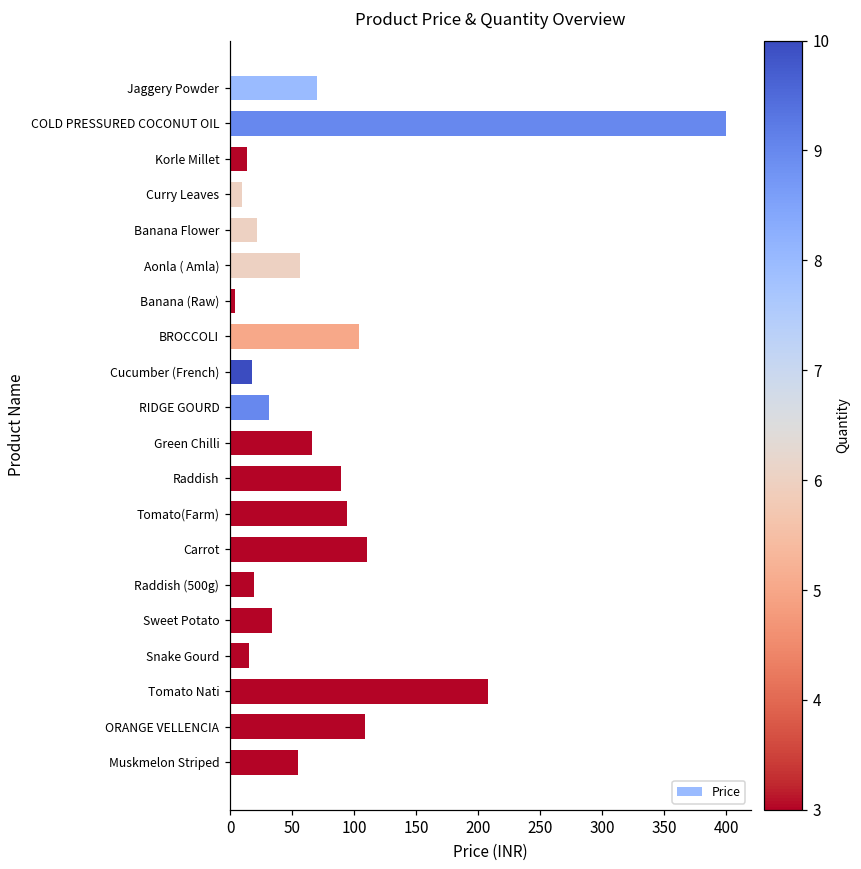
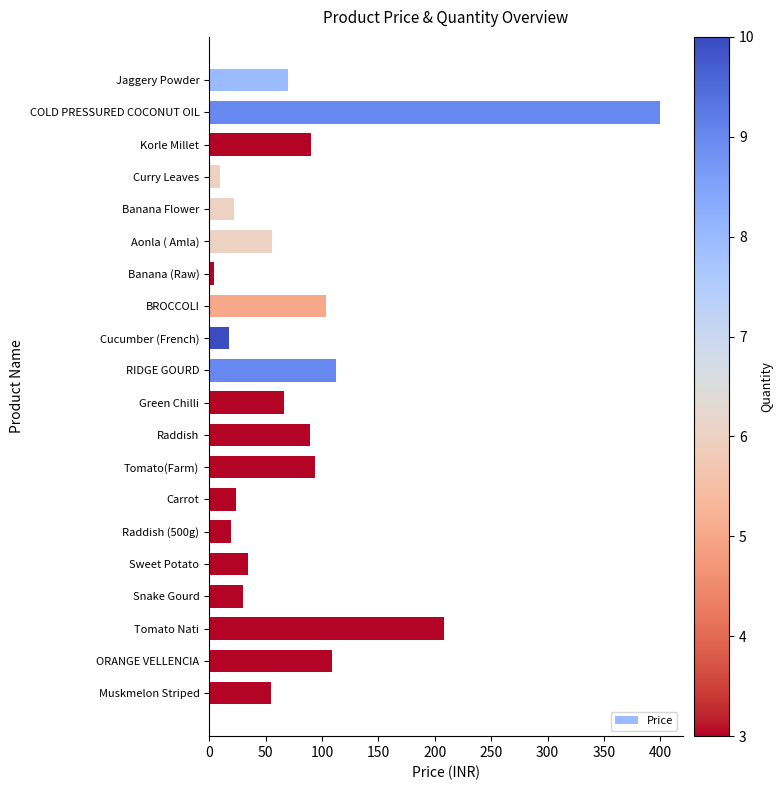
  {
    "Jaggery Powder": 70,
    "COLD PRESSURED COCONUT OIL": 400,
-   "Korle Millet": 14,
+   "Korle Millet": 90,
    "Curry Leaves": 10,
    "Banana Flower": 22,
    "Aonla ( Amla)": 56,
    "Banana (Raw)": 4,
    "BROCCOLI": 104,
    "Cucumber (French)": 18,
-   "RIDGE GOURD": 31,
+   "RIDGE GOURD": 112,
    "Green Chilli": 66,
    "Raddish": 89,
    "Tomato(Farm)": 94,
-   "Carrot": 110,
+   "Carrot": 24,
    "Raddish (500g)": 19,
    "Sweet Potato": 34,
-   "Snake Gourd": 15,
+   "Snake Gourd": 30,
    "Tomato Nati": 208,
    "ORANGE VELLENCIA": 109,
    "Muskmelon Striped": 55
  }
